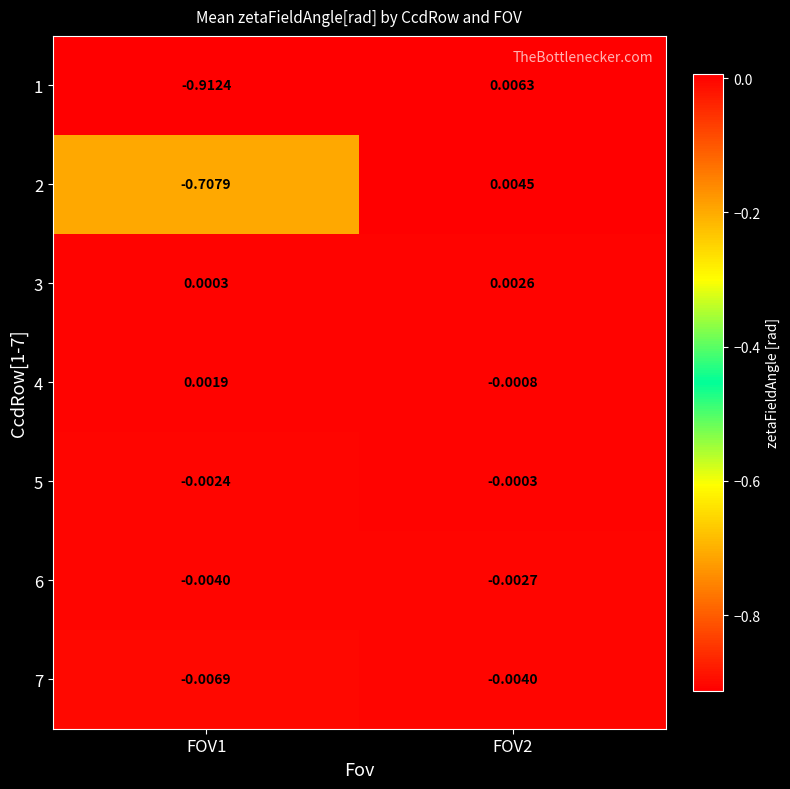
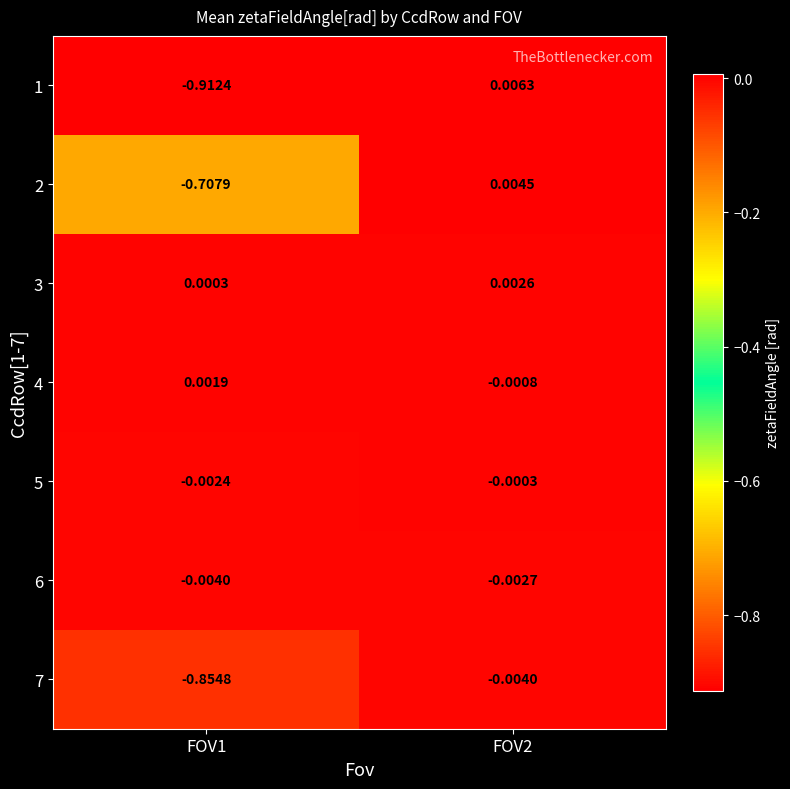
  {
    "1": {
      "FOV1": -0.9124
    },
    "2": {
      "FOV1": -0.7079,
      "FOV2": 0.0045
    },
    "3": {
      "FOV1": 0.0003,
      "FOV2": 0.0026
    },
    "4": {
      "FOV1": 0.0019,
      "FOV2": -0.0008
    },
    "5": {
      "FOV1": -0.0024,
      "FOV2": -0.0003
    },
    "6": {
      "FOV1": -0.0040,
      "FOV2": -0.0027
    },
    "7": {
-     "FOV1": -0.0069,
+     "FOV1": -0.8548,
      "FOV2": -0.0040
    }
  }
